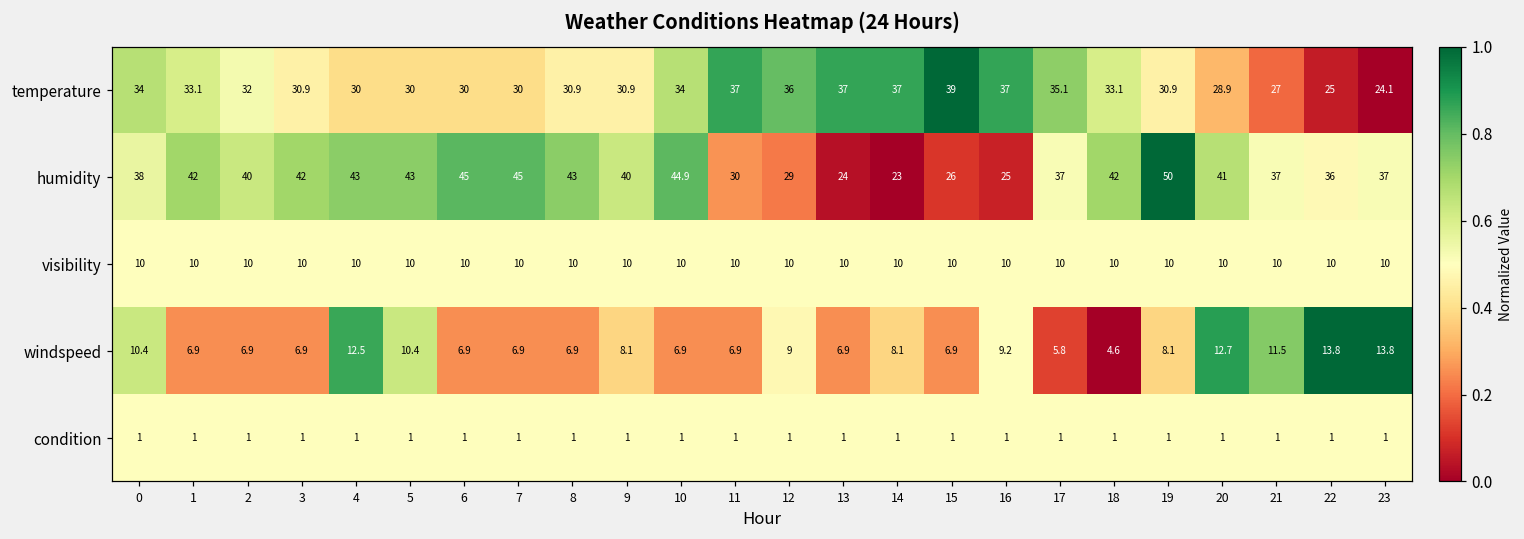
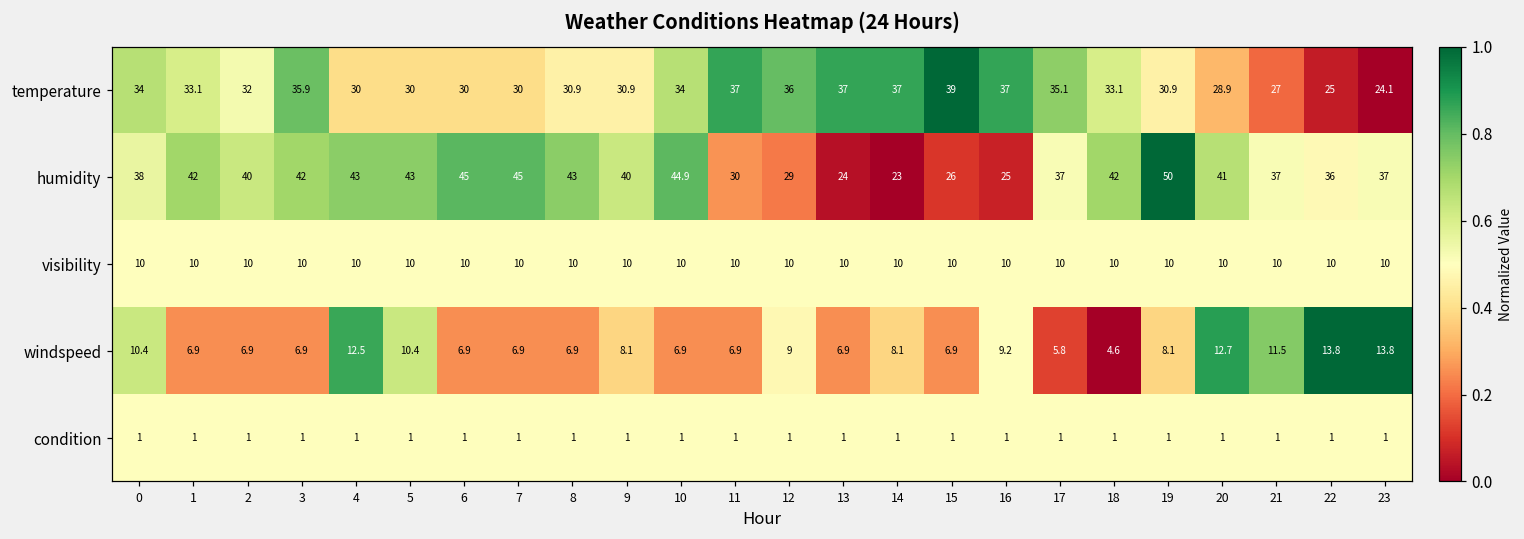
  {
    "temperature": {
      "0": 34,
      "1": 33.1,
      "2": 32,
-     "3": 30.9,
+     "3": 35.9,
      "4": 30,
      "5": 30,
      "6": 30,
      "7": 30,
      "8": 30.9,
      "9": 30.9,
      "10": 34,
      "11": 37,
      "12": 36,
      "13": 37,
      "14": 37,
      "15": 39,
      "16": 37,
      "17": 35.1,
      "18": 33.1,
      "19": 30.9,
      "20": 28.9,
      "21": 27,
      "22": 25,
      "23": 24.1
    },
    "humidity": {
      "0": 38,
      "1": 42,
      "2": 40,
      "3": 42,
      "4": 43,
      "5": 43,
      "6": 45,
      "7": 45,
      "8": 43,
      "9": 40,
      "10": 44.9,
      "11": 30,
      "12": 29,
      "13": 24,
      "14": 23,
      "15": 26,
      "16": 25,
      "17": 37,
      "18": 42,
      "19": 50,
      "20": 41,
      "21": 37,
      "22": 36,
      "23": 37
    },
    "visibility": {
      "0": 10,
      "1": 10,
      "2": 10,
      "3": 10,
      "4": 10,
      "5": 10,
      "6": 10,
      "7": 10,
      "8": 10,
      "9": 10,
      "10": 10,
      "11": 10,
      "12": 10,
      "13": 10,
      "14": 10,
      "15": 10,
      "16": 10,
      "17": 10,
      "18": 10,
      "19": 10,
      "20": 10,
      "21": 10,
      "22": 10,
      "23": 10
    },
    "windspeed": {
      "0": 10.4,
      "1": 6.9,
      "2": 6.9,
      "3": 6.9,
      "4": 12.5,
      "5": 10.4,
      "6": 6.9,
      "7": 6.9,
      "8": 6.9,
      "9": 8.1,
      "10": 6.9,
      "11": 6.9,
      "12": 9,
      "13": 6.9,
      "14": 8.1,
      "15": 6.9,
      "16": 9.2,
      "17": 5.8,
      "18": 4.6,
      "19": 8.1,
      "20": 12.7,
      "21": 11.5,
      "22": 13.8,
      "23": 13.8
    },
    "condition": {
      "0": 1,
      "1": 1,
      "2": 1,
      "3": 1,
      "4": 1,
      "5": 1,
      "6": 1,
      "7": 1,
      "8": 1,
      "9": 1,
      "10": 1,
      "11": 1,
      "12": 1,
      "13": 1,
      "14": 1,
      "15": 1,
      "16": 1,
      "17": 1,
      "18": 1,
      "19": 1,
      "20": 1,
      "21": 1,
      "22": 1,
      "23": 1
    }
  }
